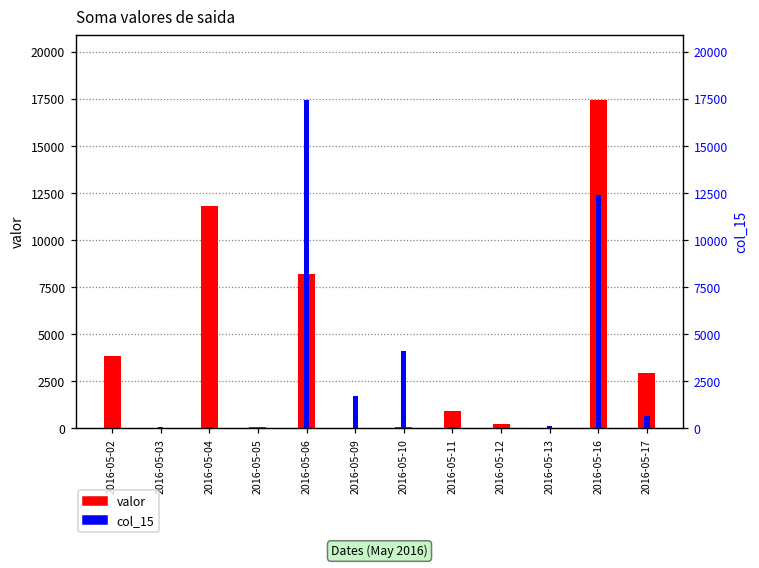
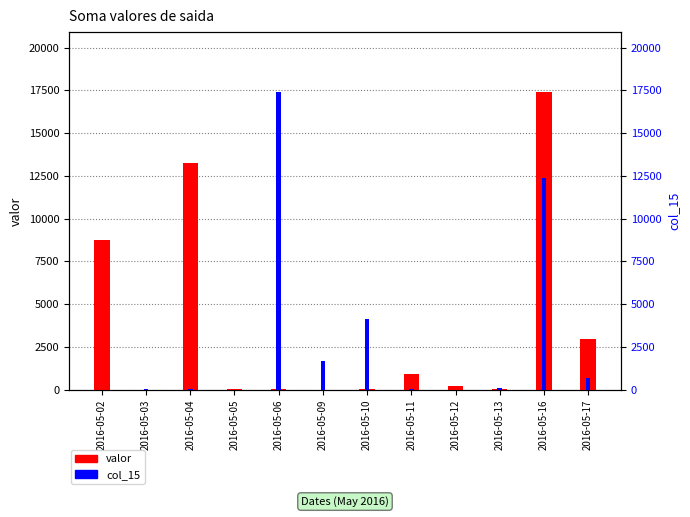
  {
    "valor": {
-     "2016-05-02": 3800,
-     "2016-05-04": 11800,
-     "2016-05-06": 8200,
+     "2016-05-02": 8800,
+     "2016-05-04": 13200,
+     "2016-05-06": 0,
      "2016-05-11": 900,
      "2016-05-12": 200,
      "2016-05-16": 17400,
      "2016-05-17": 2900
    },
    "col_15": {
      "2016-05-06": 17400,
      "2016-05-09": 1700,
      "2016-05-10": 4100,
      "2016-05-16": 12400,
      "2016-05-17": 700
    }
  }
